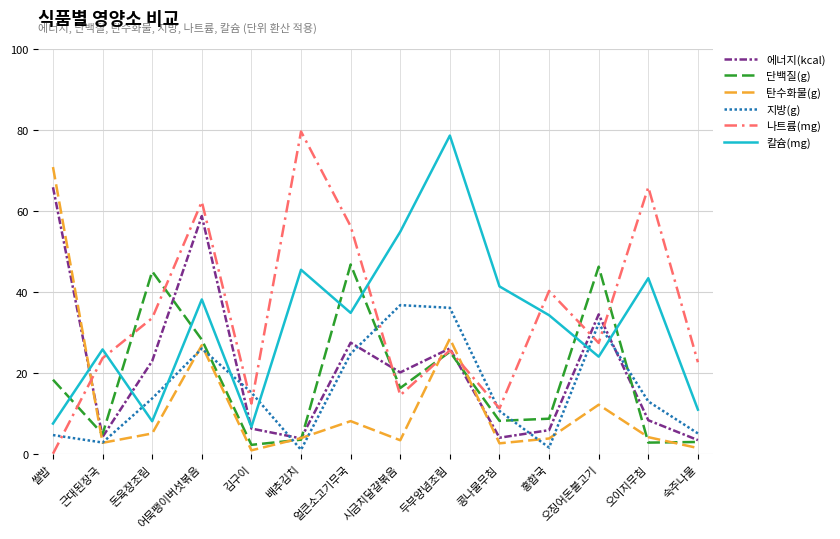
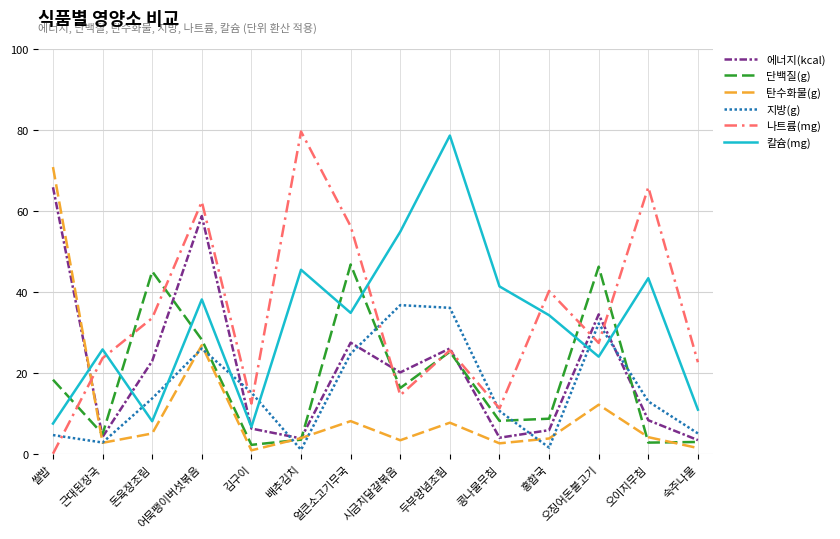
  {
    "에너지(kcal)": {
      "쌀밥": 66,
      "근대된장국": 4,
      "돈육장조림": 23,
      "어묵팽이버섯볶음": 59,
      "얼큰소고기무국": 28,
      "시금치달걀볶음": 20,
      "콩나물무침": 4,
      "홍합국": 6,
      "오징어돈불고기": 35,
      "오이지무침": 8
    },
    "단백질(g)": {
      "쌀밥": 18,
      "근대된장국": 5,
      "돈육장조림": 45,
      "어묵팽이버섯볶음": 28,
      "김구이": 2,
      "얼큰소고기무국": 47,
      "시금치달걀볶음": 16,
      "콩나물무침": 8,
      "홍합국": 9,
      "오징어돈불고기": 46,
      "오이지무침": 3
    },
    "탄수화물(g)": {
      "쌀밥": 71,
      "돈육장조림": 5,
      "어묵팽이버섯볶음": 27,
      "김구이": 1,
      "얼큰소고기무국": 8,
      "시금치달걀볶음": 3,
-     "두부양념조림": 29,
+     "두부양념조림": 8,
      "콩나물무침": 3,
      "홍합국": 4,
      "오징어돈불고기": 12,
      "오이지무침": 4,
      "숙주나물": 2
    },
    "지방(g)": {
      "쌀밥": 5,
      "돈육장조림": 14,
      "어묵팽이버섯볶음": 26,
      "김구이": 15,
      "배추김치": 1,
      "얼큰소고기무국": 25,
      "시금치달걀볶음": 37,
      "두부양념조림": 36,
      "콩나물무침": 11,
      "홍합국": 2,
      "오징어돈불고기": 32,
      "오이지무침": 13,
      "숙주나물": 5
    },
    "나트륨(mg)": {
      "쌀밥": 0,
      "근대된장국": 24,
      "돈육장조림": 34,
      "어묵팽이버섯볶음": 62,
      "김구이": 13,
      "배추김치": 80,
      "얼큰소고기무국": 56,
      "시금치달걀볶음": 15,
      "콩나물무침": 11,
      "홍합국": 40,
      "오징어돈불고기": 27,
      "오이지무침": 66,
      "숙주나물": 23
    },
    "칼슘(mg)": {
      "쌀밥": 8,
      "근대된장국": 26,
      "돈육장조림": 8,
      "어묵팽이버섯볶음": 38,
      "배추김치": 46,
      "얼큰소고기무국": 35,
      "시금치달걀볶음": 55,
      "두부양념조림": 79,
      "콩나물무침": 41,
      "홍합국": 34,
      "오징어돈불고기": 24,
      "오이지무침": 43,
      "숙주나물": 11
    }
  }
